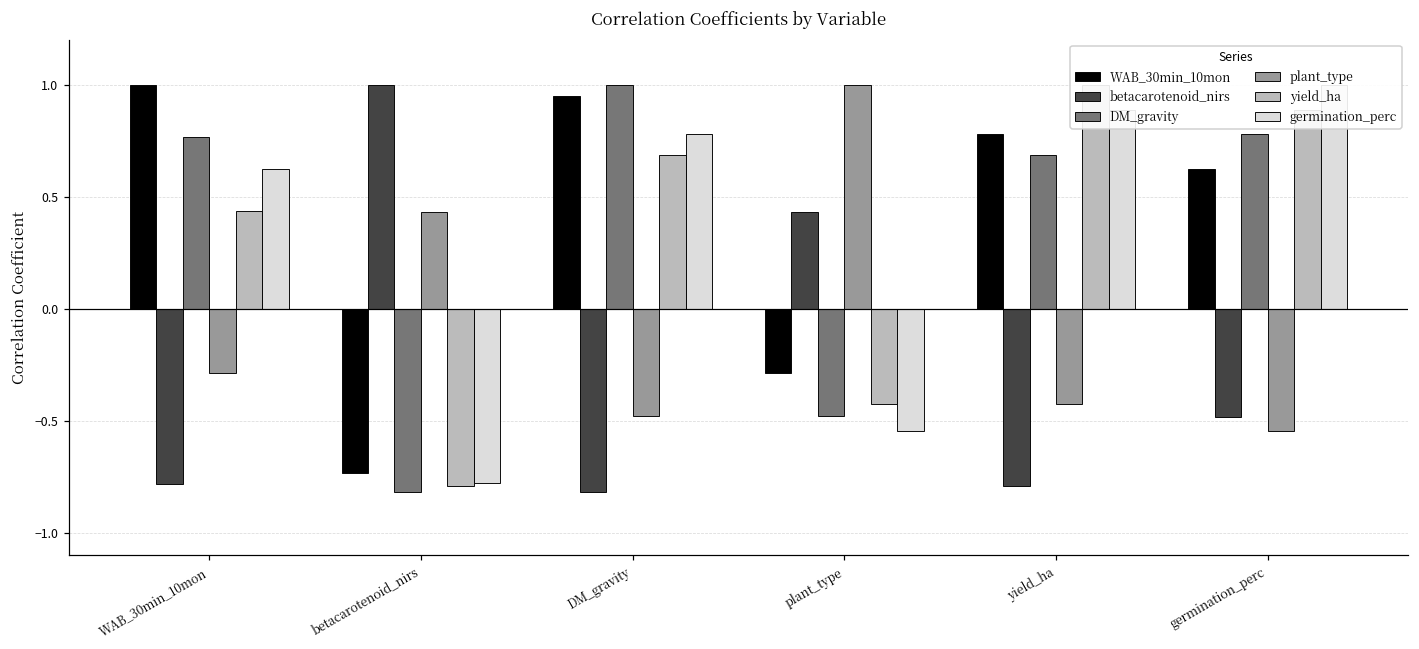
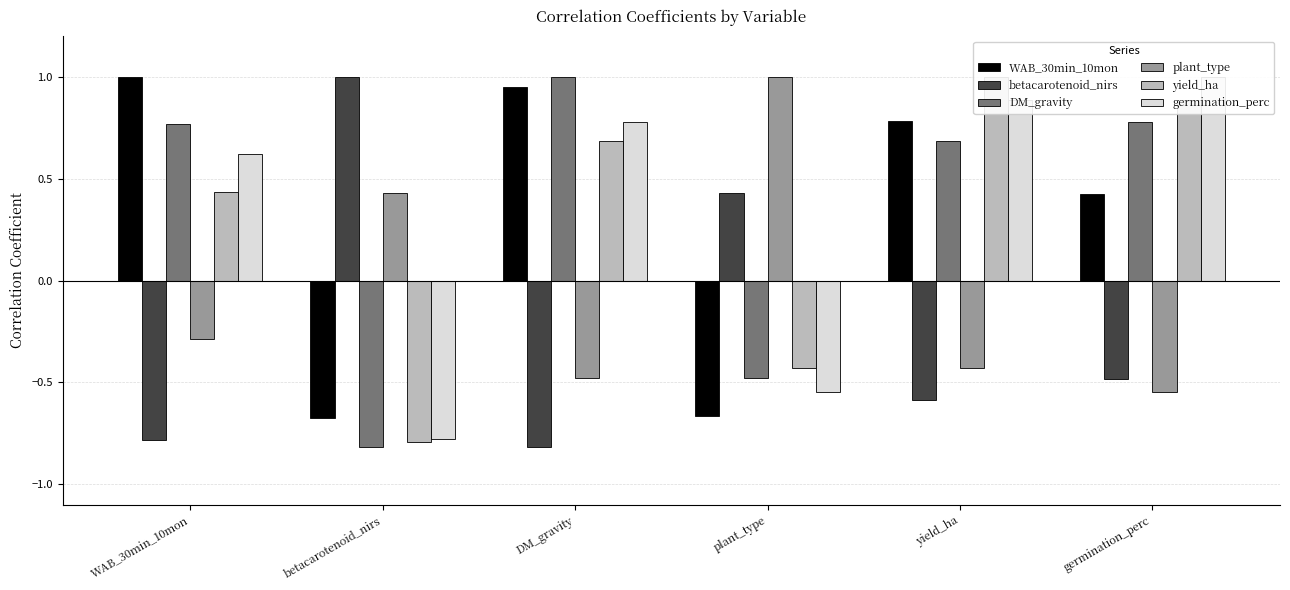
  {
    "WAB_30min_10mon": {
      "WAB_30min_10mon": 1.00,
-     "betacarotenoid_nirs": -0.74,
+     "betacarotenoid_nirs": -0.67,
      "DM_gravity": 0.95,
-     "plant_type": -0.29,
+     "plant_type": -0.66,
      "yield_ha": 0.78,
-     "germination_perc": 0.62
+     "germination_perc": 0.43
    },
    "betacarotenoid_nirs": {
      "WAB_30min_10mon": -0.78,
      "betacarotenoid_nirs": 1.00,
      "DM_gravity": -0.82,
      "plant_type": 0.43,
-     "yield_ha": -0.79,
+     "yield_ha": -0.59,
      "germination_perc": -0.48
    }
  }
